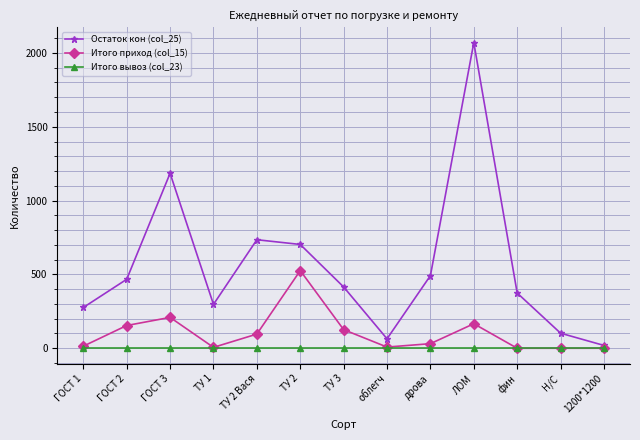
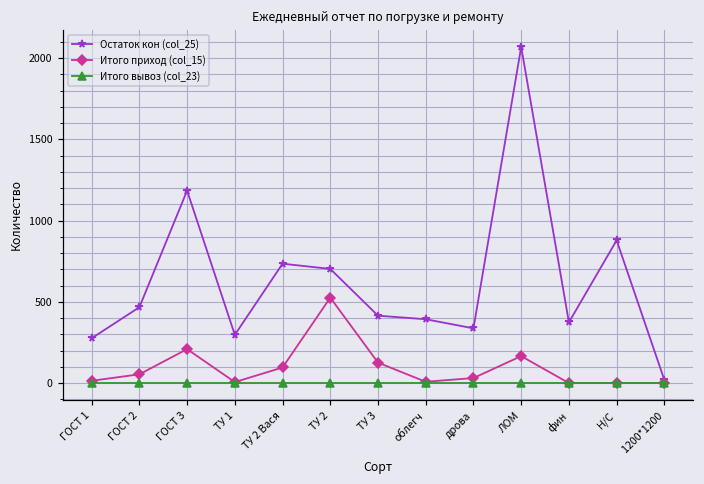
  {
    "Остаток кон (col_25)": {
      "ГОСТ 1": 280,
      "ГОСТ 2": 470,
      "ГОСТ 3": 1190,
      "ТУ 1": 300,
      "ТУ 2 Вася": 740,
      "ТУ 2": 700,
      "ТУ 3": 420,
-     "облегч": 60,
-     "дрова": 490,
+     "облегч": 390,
+     "дрова": 340,
      "ЛОМ": 2070,
      "фин": 370,
-     "Н/С": 100,
+     "Н/С": 880,
      "1200*1200": 20
    },
    "Итого приход (col_15)": {
-     "ГОСТ 2": 150,
+     "ГОСТ 2": 50,
      "ГОСТ 3": 210,
      "ТУ 2 Вася": 100,
      "ТУ 2": 530,
      "ТУ 3": 130,
      "дрова": 30,
      "ЛОМ": 170
    },
    "Итого вывоз (col_23)": {
      "ГОСТ 2": 0,
      "ГОСТ 3": 0,
      "ТУ 2 Вася": 0,
      "ТУ 2": 0,
      "ТУ 3": 0,
      "дрова": 0,
      "ЛОМ": 0
    }
  }
